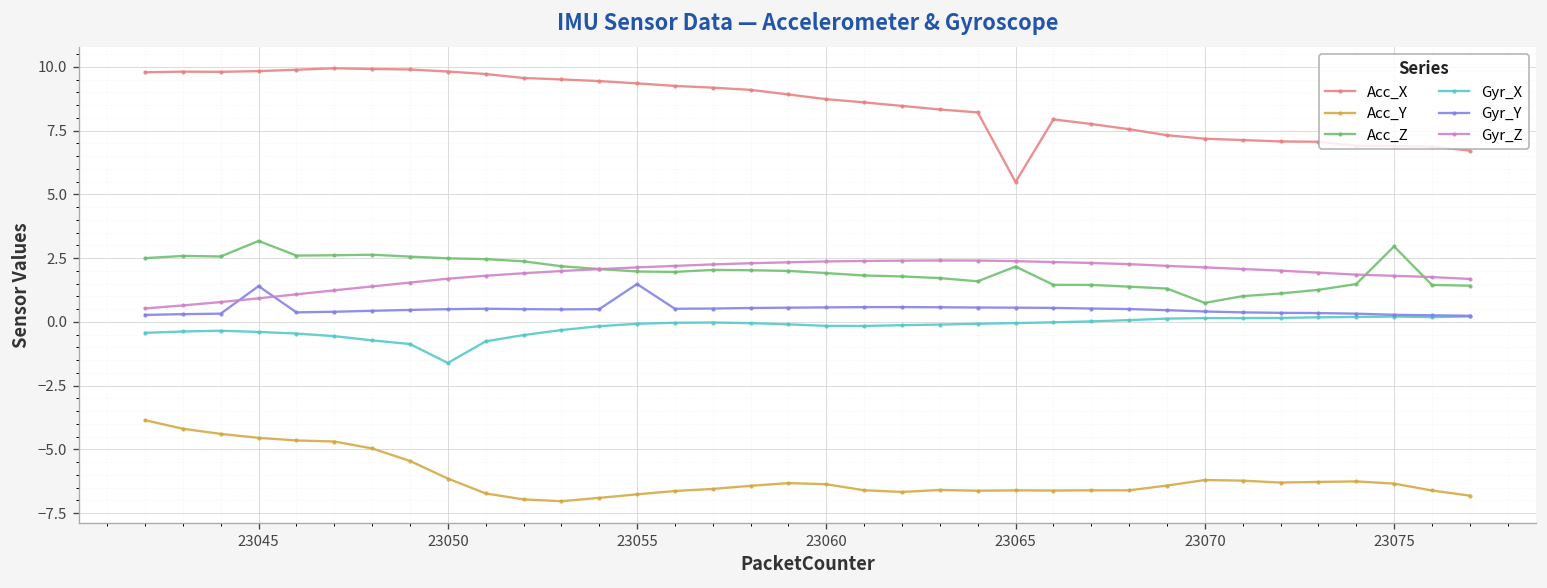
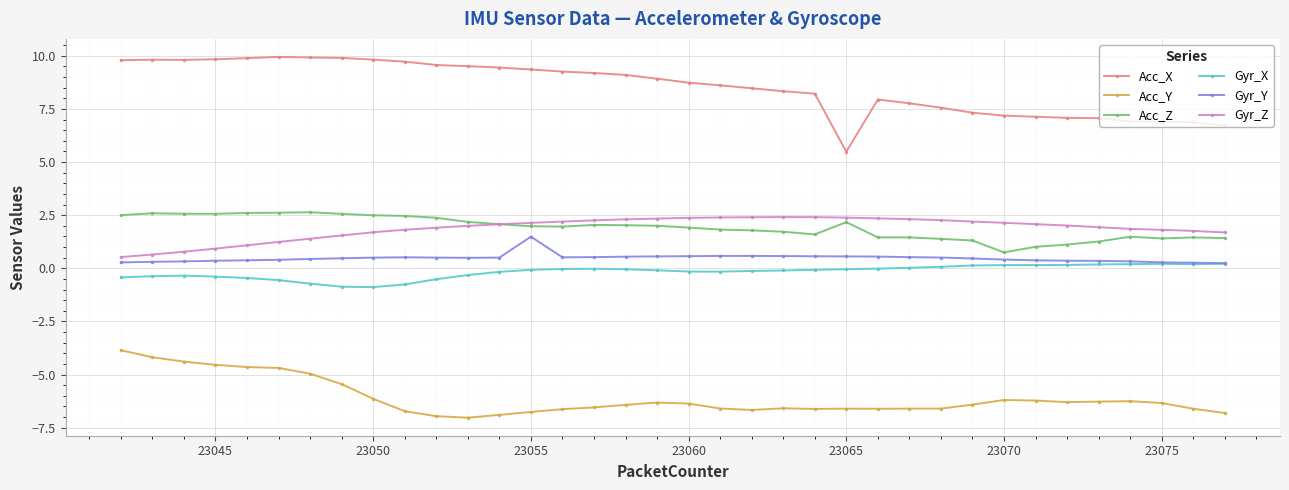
  {
    "Acc_X": {
      "23045": 9.8,
      "23050": 9.8,
      "23055": 9.4,
      "23060": 8.7,
      "23065": 5.5,
      "23070": 7.2
    },
    "Acc_Y": {
      "23045": -4.5,
      "23050": -6.1,
      "23055": -6.8,
      "23060": -6.4,
      "23065": -6.6,
      "23070": -6.2,
      "23075": -6.3
    },
    "Acc_Z": {
-     "23045": 3.2,
+     "23045": 2.6,
      "23050": 2.5,
      "23055": 2.0,
      "23060": 1.9,
      "23065": 2.2,
      "23070": 0.7,
-     "23075": 3.0
+     "23075": 1.4
    },
    "Gyr_X": {
      "23045": -0.4,
-     "23050": -1.6,
+     "23050": -0.9,
      "23055": -0.1,
      "23060": -0.2,
      "23065": 0.0,
      "23070": 0.2
    },
    "Gyr_Y": {
-     "23045": 1.4,
+     "23045": 0.4,
      "23050": 0.5,
      "23055": 1.5,
      "23060": 0.6,
      "23065": 0.6,
      "23070": 0.4
    },
    "Gyr_Z": {
      "23045": 0.9,
      "23050": 1.7,
      "23055": 2.1,
      "23060": 2.4,
      "23065": 2.4,
      "23070": 2.1,
      "23075": 1.8
    }
  }
